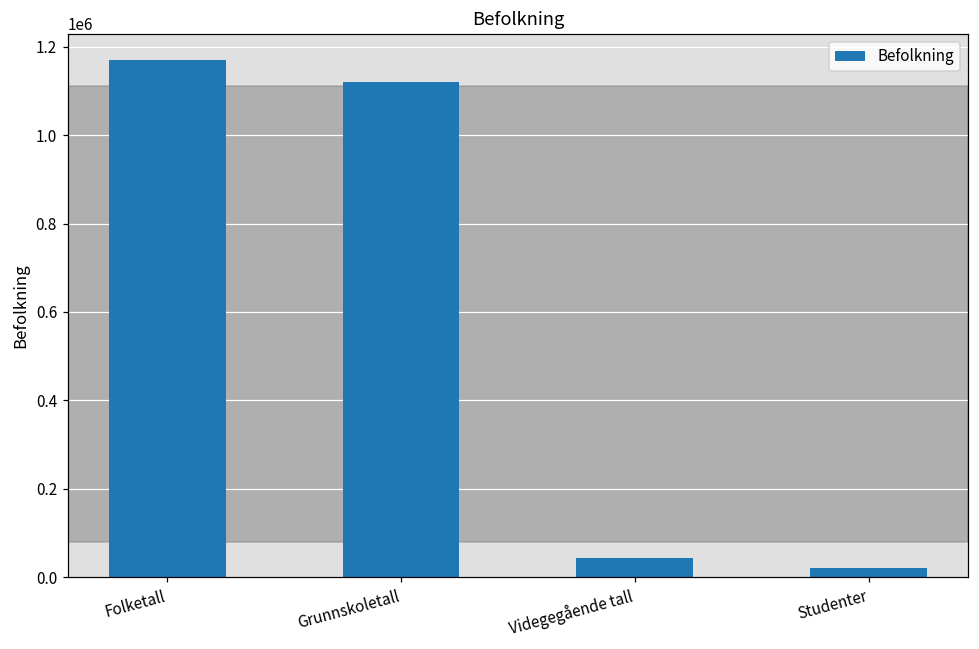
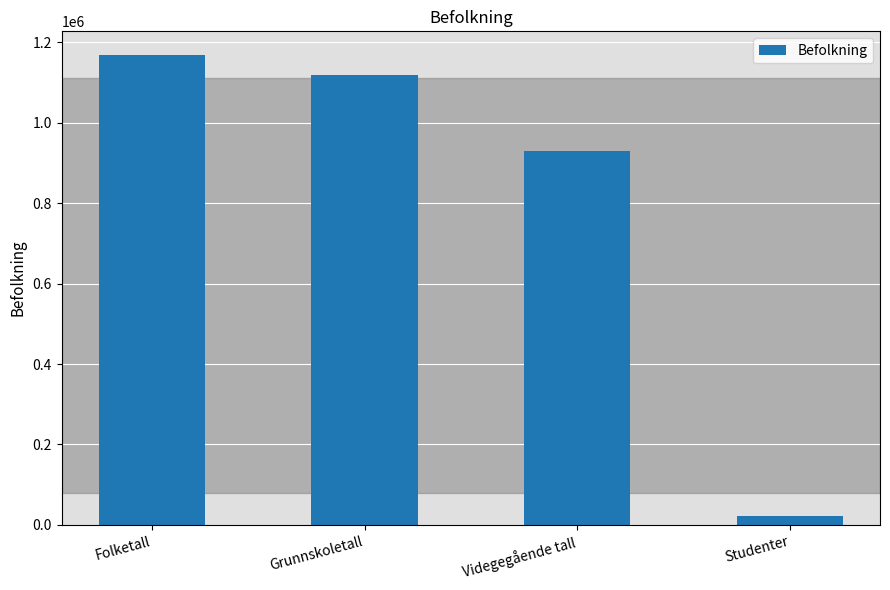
  {
    "Folketall": 1170000,
    "Grunnskoletall": 1120000,
-   "Videgegående tall": 40000,
+   "Videgegående tall": 930000,
    "Studenter": 20000
  }
